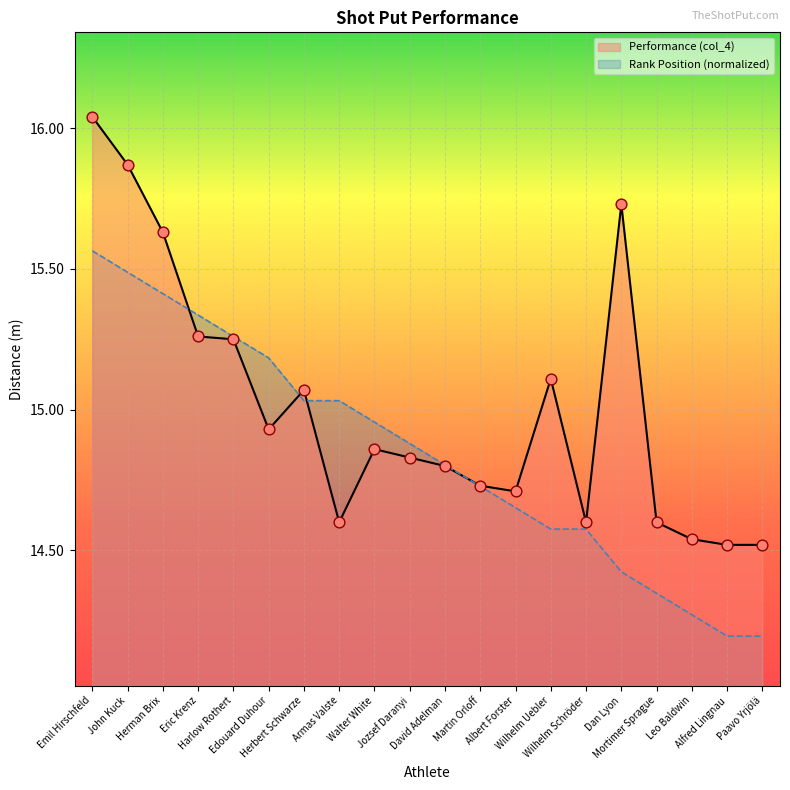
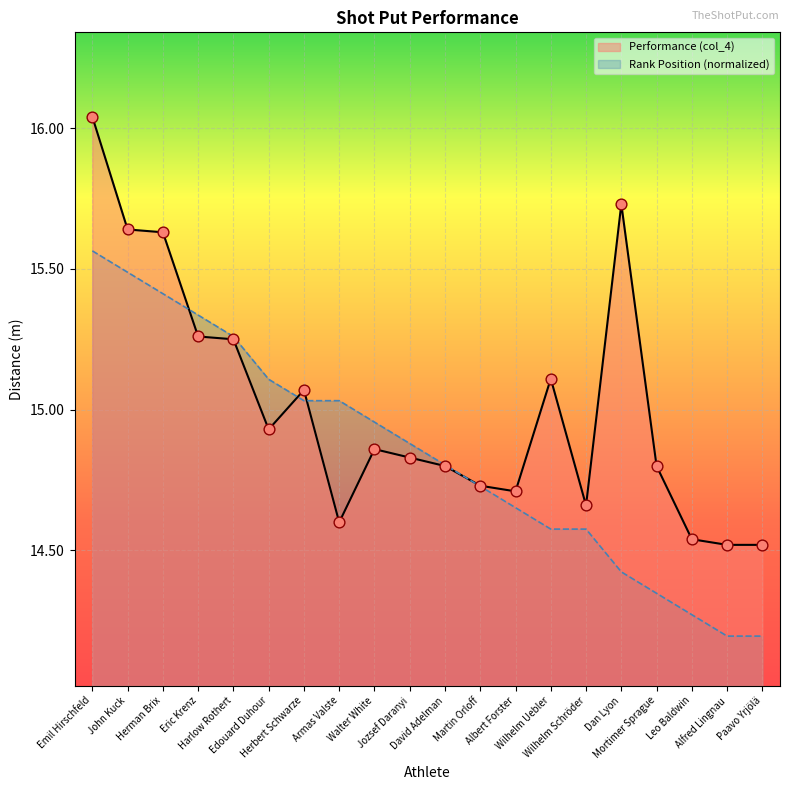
  {
    "Performance (col_4)": {
      "Emil Hirschfeld": 16.04,
-     "John Kuck": 15.87,
+     "John Kuck": 15.64,
      "Herman Brix": 15.63,
      "Eric Krenz": 15.26,
      "Harlow Rothert": 15.25,
      "Edouard Duhour": 14.93,
      "Herbert Schwarze": 15.07,
      "Armas Valste": 14.60,
      "Walter White": 14.86,
      "Jozsef Daranyi": 14.83,
      "Albert Forster": 14.71,
      "Wilhelm Uebler": 15.11,
-     "Wilhelm Schröder": 14.60,
+     "Wilhelm Schröder": 14.66,
      "Dan Lyon": 15.73,
-     "Mortimer Sprague": 14.6,
+     "Mortimer Sprague": 14.8,
      "Leo Baldwin": 14.54,
      "Alfred Lingnau": 14.52,
      "Paavo Yrjölä": 14.52
    },
    "Rank Position (normalized)": {
      "Emil Hirschfeld": 15.56,
      "John Kuck": 15.49,
      "Herman Brix": 15.41,
      "Eric Krenz": 15.34,
      "Harlow Rothert": 15.26,
-     "Edouard Duhour": 15.18,
+     "Edouard Duhour": 15.11,
      "Herbert Schwarze": 15.03,
      "Armas Valste": 15.03,
      "Walter White": 14.96,
      "Jozsef Daranyi": 14.88,
      "Albert Forster": 14.65,
      "Wilhelm Uebler": 14.58,
      "Wilhelm Schröder": 14.58,
      "Dan Lyon": 14.42,
      "Mortimer Sprague": 14.35,
      "Leo Baldwin": 14.27,
      "Alfred Lingnau": 14.20,
      "Paavo Yrjölä": 14.20
    }
  }
